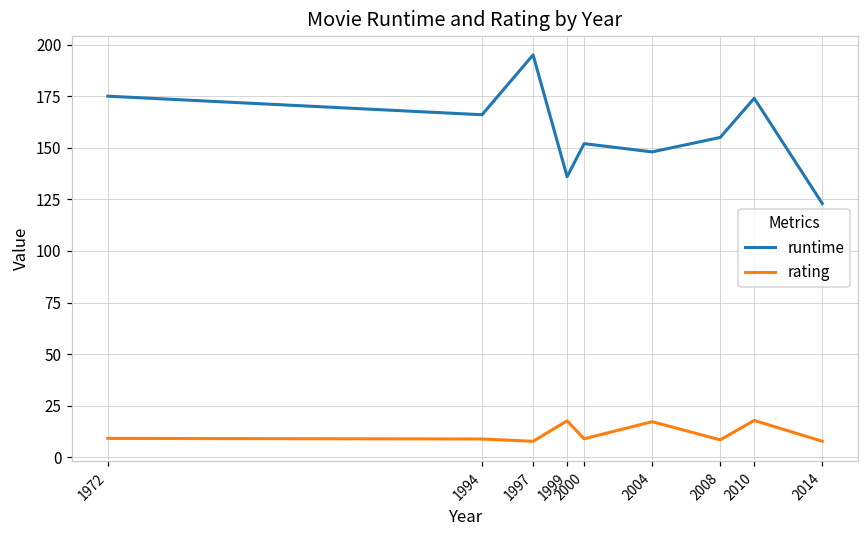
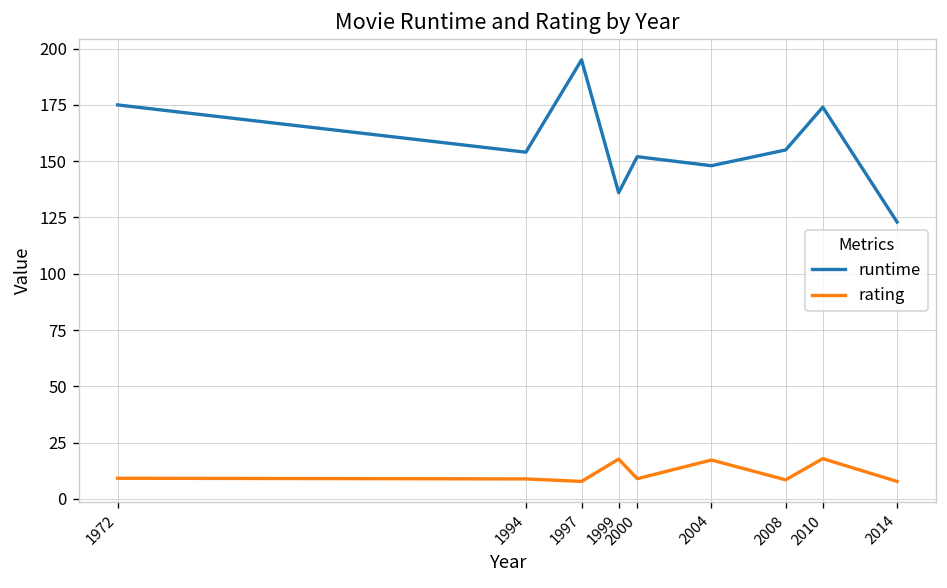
  {
    "runtime": {
      "1972": 175,
-     "1994": 166,
+     "1994": 154,
      "1997": 195,
      "1999": 136,
      "2000": 152,
      "2004": 148,
      "2008": 155,
      "2010": 174,
      "2014": 123
    },
    "rating": {
      "1972": 9,
      "1994": 9,
      "1997": 8,
      "1999": 18,
      "2000": 9,
      "2004": 17,
      "2008": 9,
      "2010": 18,
      "2014": 8
    }
  }
